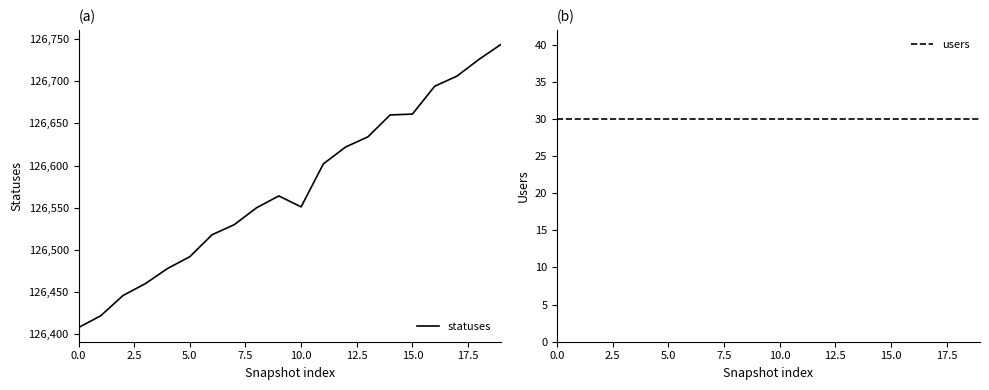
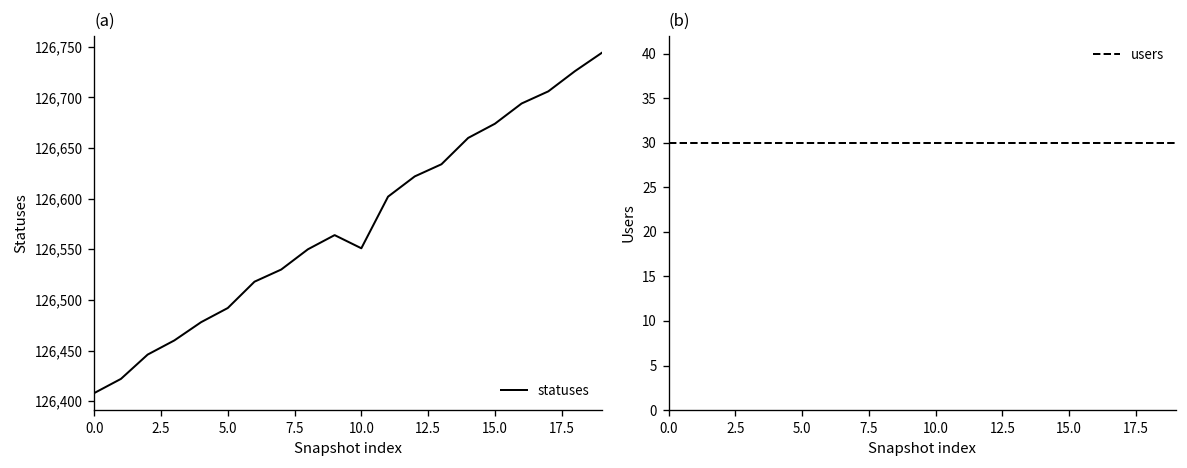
  {
    "(a)": {
      "0.0": "126,410",
      "5.0": "126,490",
      "10.0": "126,550",
-     "15.0": "126,660"
+     "15.0": "126,670"
    },
    "(b)": {
      "0.0": "30",
      "5.0": "30",
      "10.0": "30",
      "15.0": "30"
    }
  }
